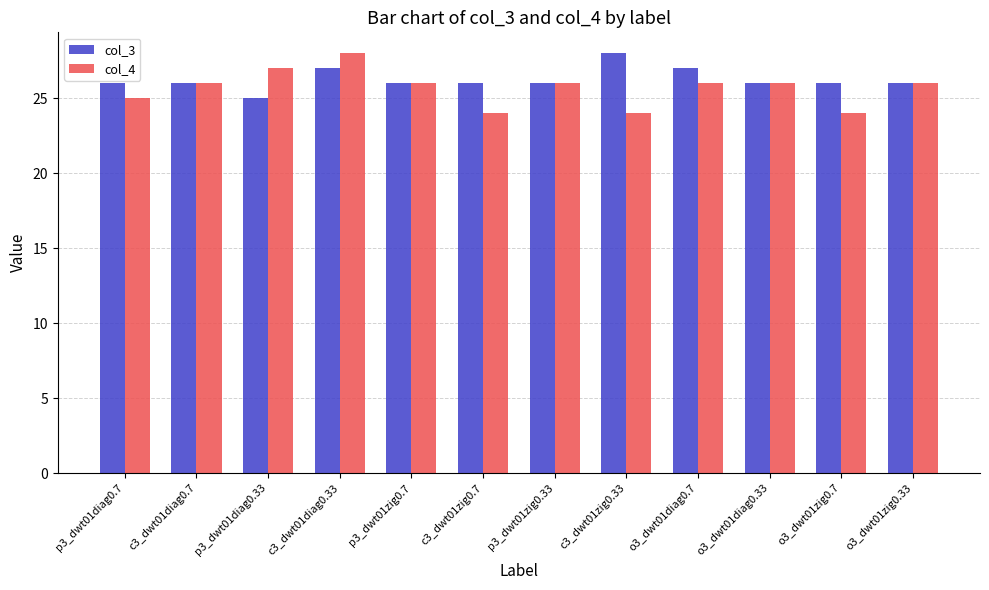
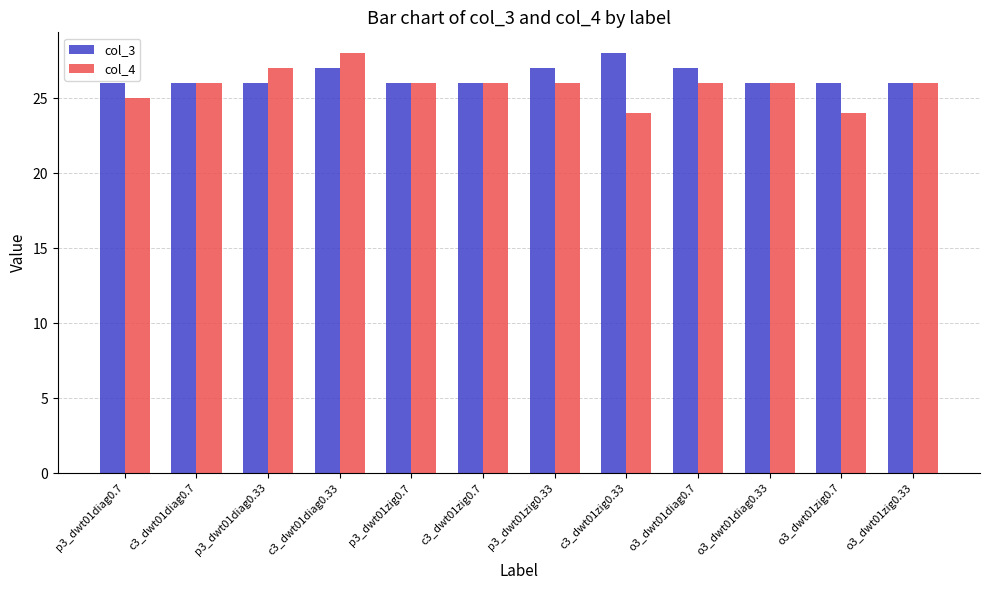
  {
    "col_3": {
      "p3_dwt01diag0.7": 26,
      "c3_dwt01diag0.7": 26,
-     "p3_dwt01diag0.33": 25,
+     "p3_dwt01diag0.33": 26,
      "c3_dwt01diag0.33": 27,
      "p3_dwt01zig0.7": 26,
      "c3_dwt01zig0.7": 26,
-     "p3_dwt01zig0.33": 26,
+     "p3_dwt01zig0.33": 27,
      "c3_dwt01zig0.33": 28,
      "o3_dwt01diag0.7": 27,
      "o3_dwt01diag0.33": 26,
      "o3_dwt01zig0.7": 26,
      "o3_dwt01zig0.33": 26
    },
    "col_4": {
      "p3_dwt01diag0.7": 25,
      "c3_dwt01diag0.7": 26,
      "p3_dwt01diag0.33": 27,
      "c3_dwt01diag0.33": 28,
      "p3_dwt01zig0.7": 26,
-     "c3_dwt01zig0.7": 24,
+     "c3_dwt01zig0.7": 26,
      "p3_dwt01zig0.33": 26,
      "c3_dwt01zig0.33": 24,
      "o3_dwt01diag0.7": 26,
      "o3_dwt01diag0.33": 26,
      "o3_dwt01zig0.7": 24,
      "o3_dwt01zig0.33": 26
    }
  }
